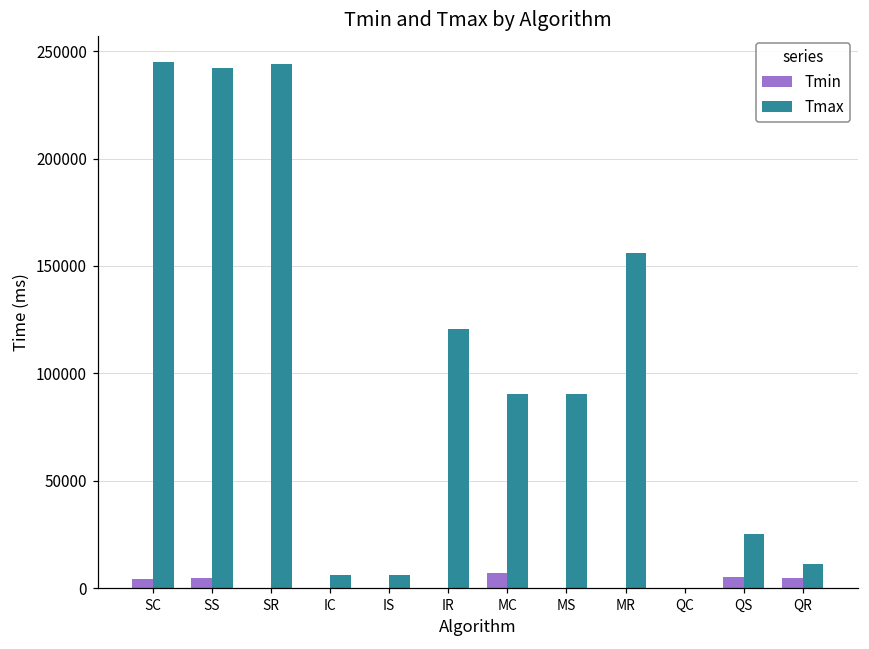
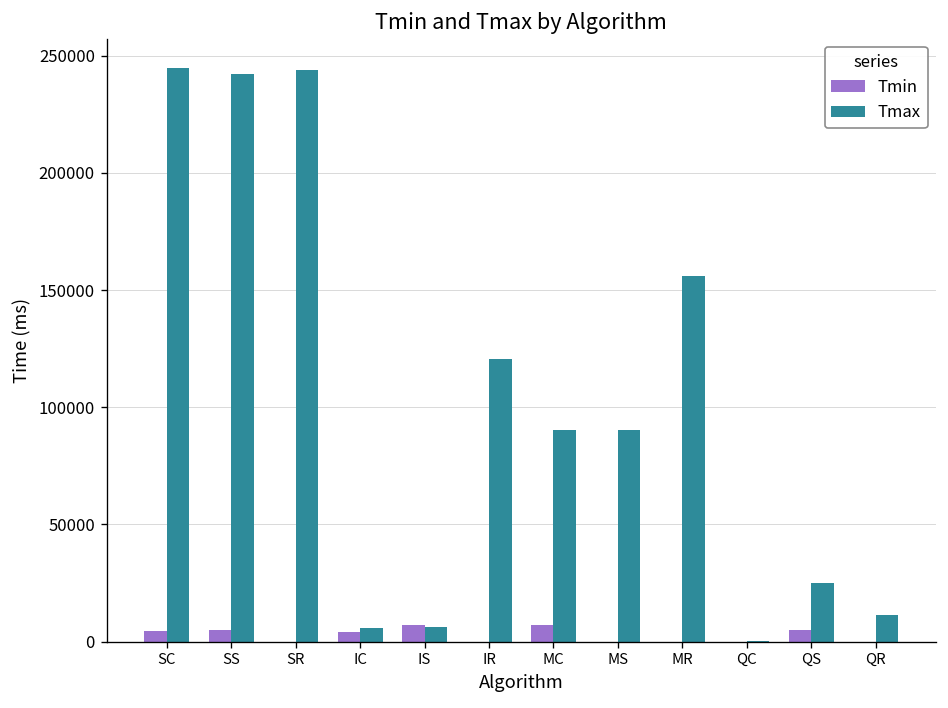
  {
    "Tmin": {
      "SC": 4000,
      "SS": 5000,
-     "IC": 0,
-     "IS": 0,
+     "IC": 4000,
+     "IS": 7000,
      "MC": 7000,
      "QS": 5000,
-     "QR": 5000
+     "QR": 0
    },
    "Tmax": {
      "SC": 245000,
      "SS": 242000,
      "SR": 244000,
      "IC": 6000,
      "IS": 6000,
      "IR": 120000,
      "MC": 90000,
      "MS": 90000,
      "MR": 156000,
      "QS": 25000,
      "QR": 11000
    }
  }
